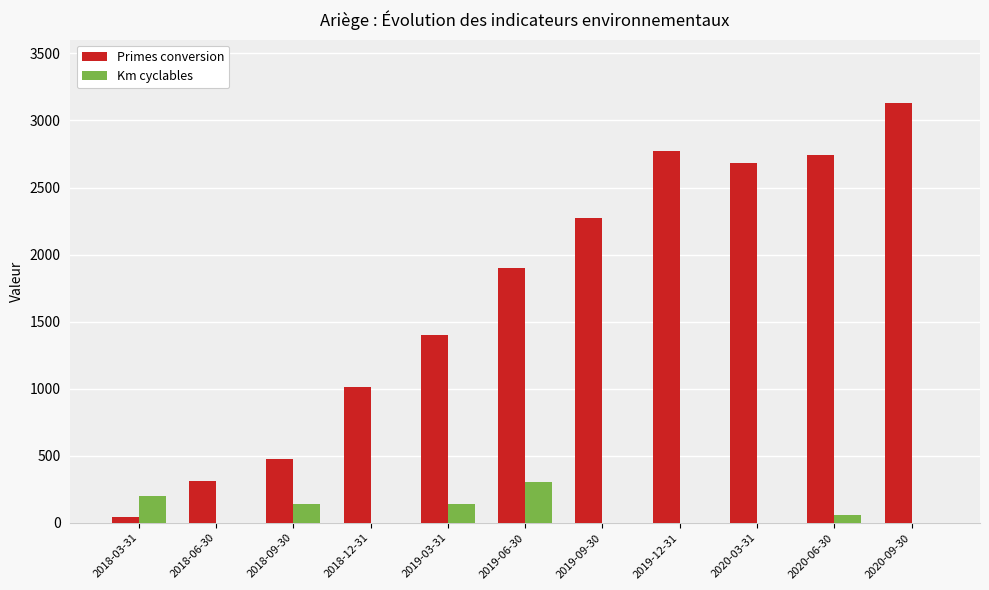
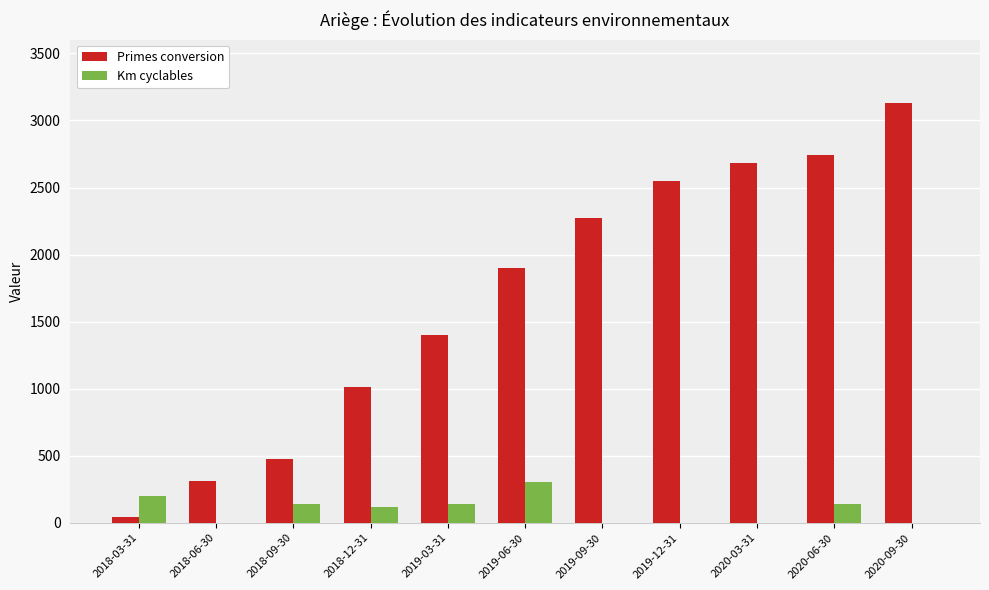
  {
    "Primes conversion": {
      "2018-03-31": 50,
      "2018-06-30": 310,
      "2018-09-30": 480,
      "2018-12-31": 1010,
      "2019-03-31": 1400,
      "2019-06-30": 1900,
      "2019-09-30": 2270,
-     "2019-12-31": 2770,
+     "2019-12-31": 2550,
      "2020-03-31": 2680,
      "2020-06-30": 2740,
      "2020-09-30": 3130
    },
    "Km cyclables": {
      "2018-03-31": 200,
      "2018-06-30": 0,
      "2018-09-30": 140,
-     "2018-12-31": 0,
+     "2018-12-31": 110,
      "2019-03-31": 140,
      "2019-06-30": 310,
      "2019-09-30": 0,
      "2019-12-31": 0,
      "2020-03-31": 0,
-     "2020-06-30": 60,
+     "2020-06-30": 140,
      "2020-09-30": 0
    }
  }
